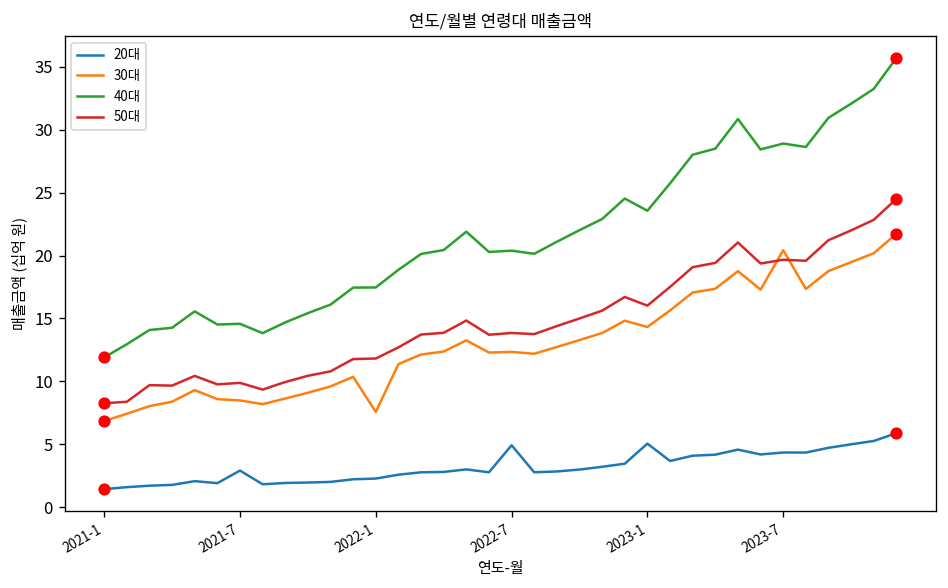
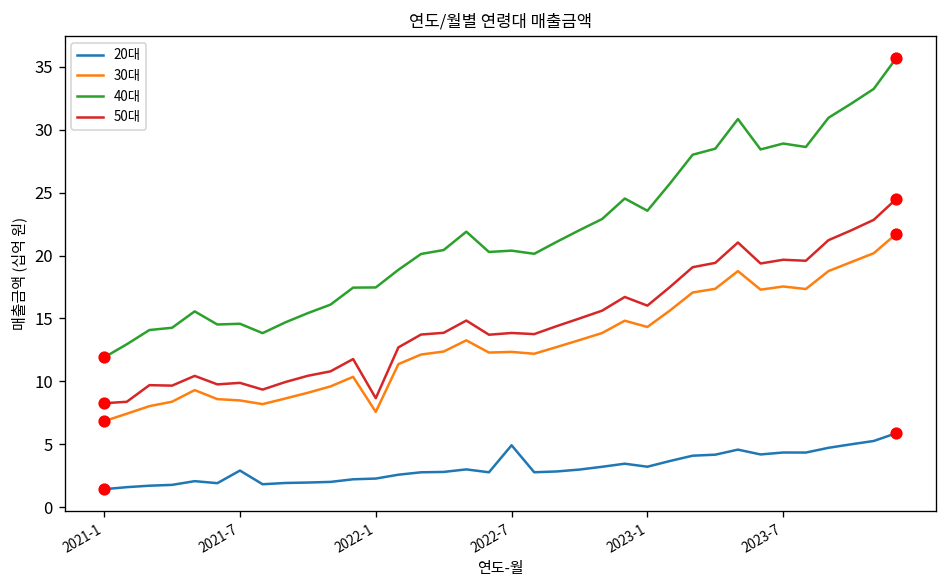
  {
    "20대": {
      "2021-7": 2.9,
      "2022-1": 2.3,
      "2022-7": 4.9,
-     "2023-1": 5.1,
+     "2023-1": 3.2,
      "2023-7": 4.4
    },
    "30대": {
      "2021-7": 8.5,
      "2022-1": 7.6,
      "2022-7": 12.3,
      "2023-1": 14.3,
-     "2023-7": 20.4
+     "2023-7": 17.5
    },
    "40대": {
      "2021-7": 14.6,
      "2022-1": 17.5,
      "2022-7": 20.4,
      "2023-1": 23.6,
      "2023-7": 28.9
    },
    "50대": {
      "2021-7": 9.9,
-     "2022-1": 11.8,
+     "2022-1": 8.7,
      "2022-7": 13.8,
      "2023-1": 16.0,
      "2023-7": 19.7
    }
  }
